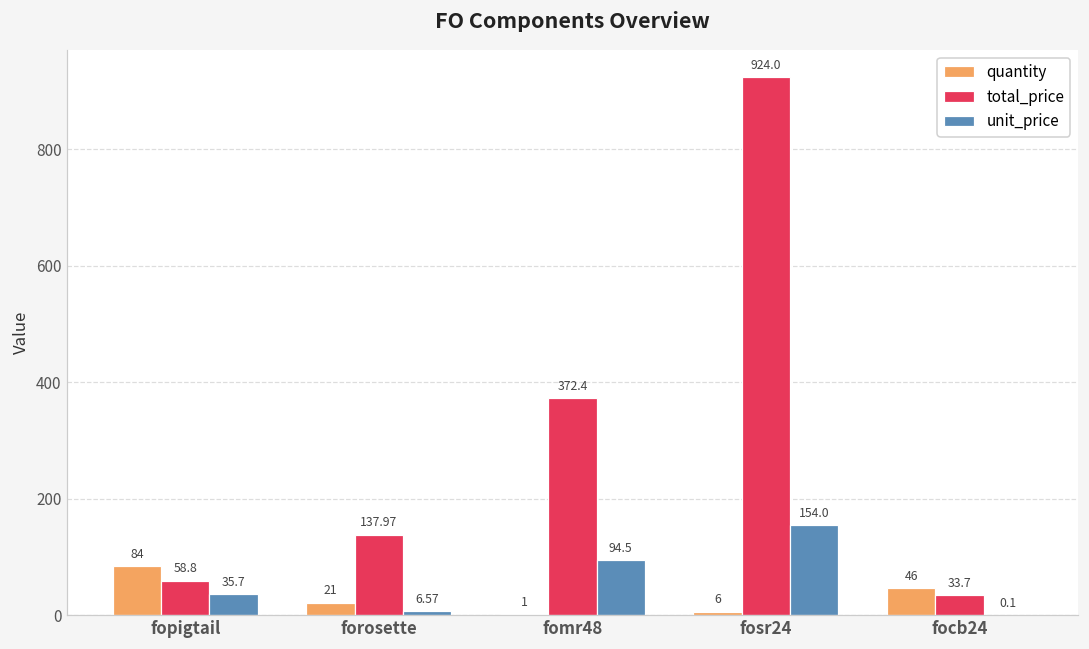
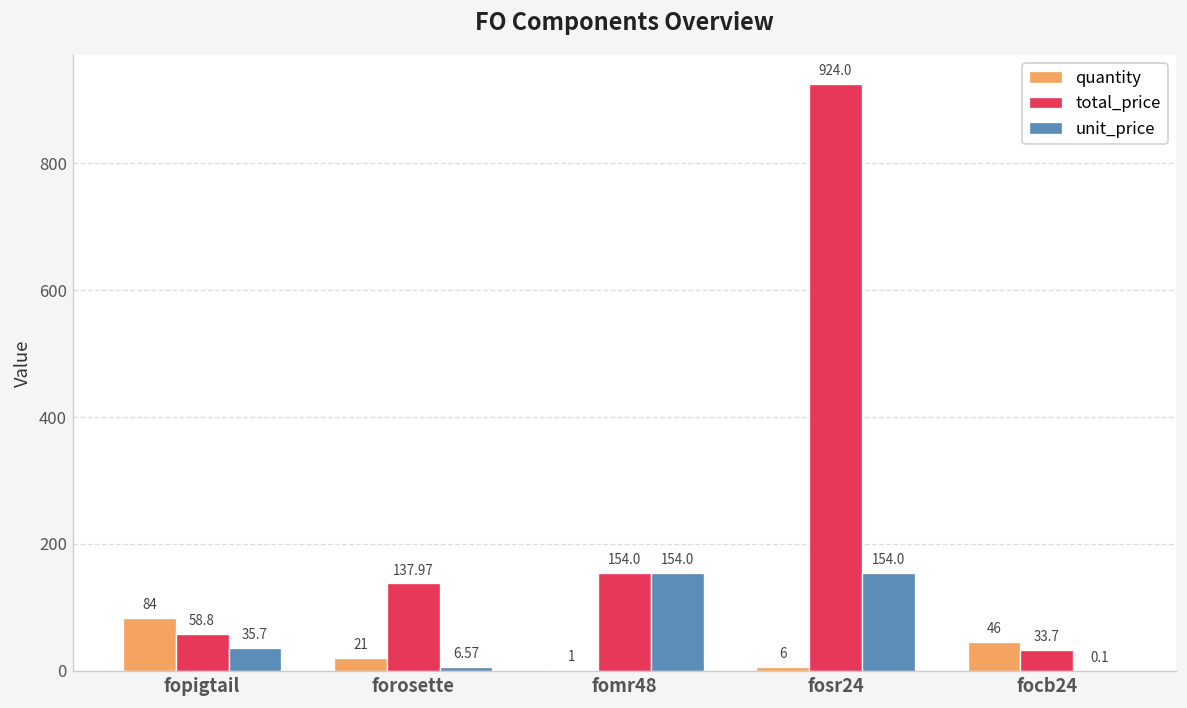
  {
    "quantity": {
      "fopigtail": 84,
      "forosette": 21,
      "fomr48": 1,
      "fosr24": 6,
      "focb24": 46
    },
    "total_price": {
      "fopigtail": 58.8,
      "forosette": 137.97,
-     "fomr48": 372.4,
+     "fomr48": 154.0,
      "fosr24": 924.0,
      "focb24": 33.7
    },
    "unit_price": {
      "fopigtail": 35.7,
      "forosette": 6.57,
-     "fomr48": 94.5,
+     "fomr48": 154.0,
      "fosr24": 154.0,
      "focb24": 0.1
    }
  }
